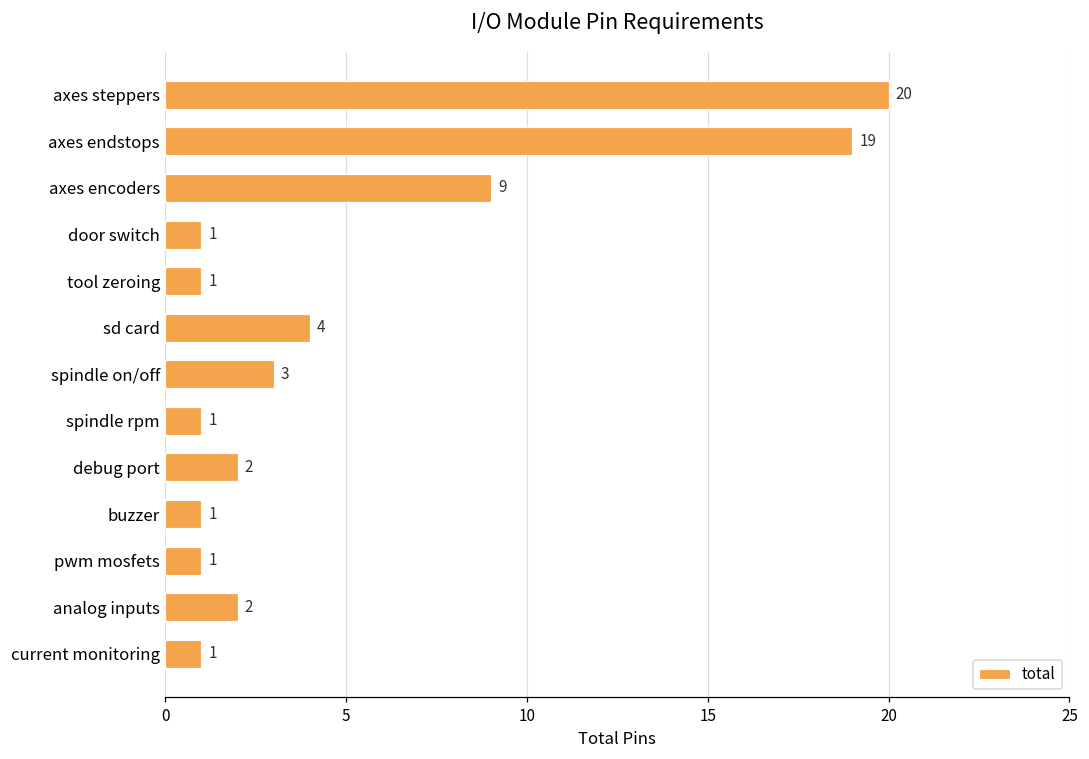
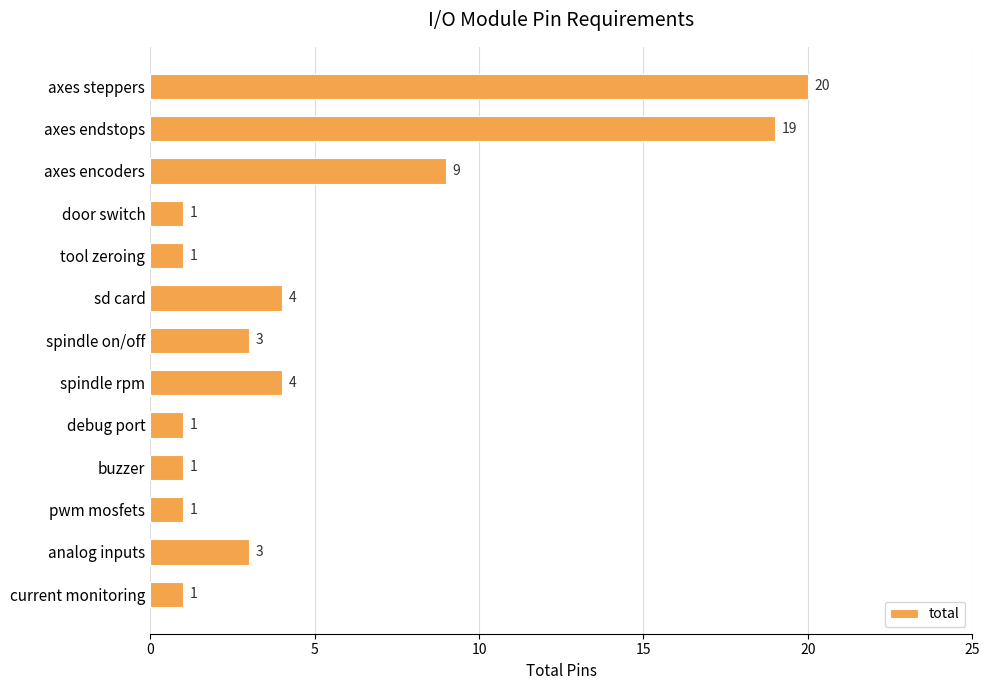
  {
    "axes steppers": 20,
    "axes endstops": 19,
    "axes encoders": 9,
    "door switch": 1,
    "tool zeroing": 1,
    "sd card": 4,
    "spindle on/off": 3,
-   "spindle rpm": 1,
-   "debug port": 2,
+   "spindle rpm": 4,
+   "debug port": 1,
    "buzzer": 1,
    "pwm mosfets": 1,
-   "analog inputs": 2,
+   "analog inputs": 3,
    "current monitoring": 1
  }
